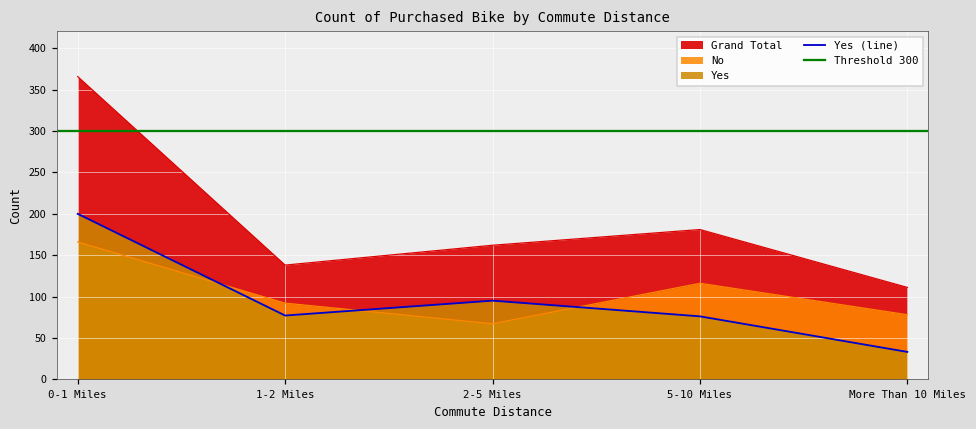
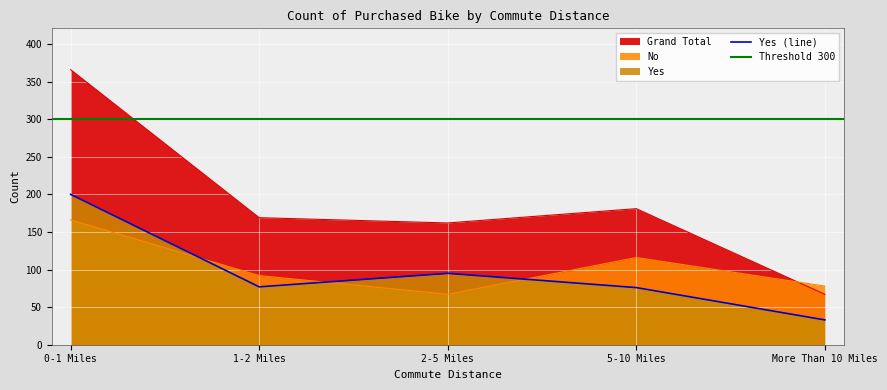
  {
    "Grand Total": {
      "0-1 Miles": 370,
-     "1-2 Miles": 140,
+     "1-2 Miles": 170,
      "2-5 Miles": 160,
      "5-10 Miles": 180,
-     "More Than 10 Miles": 110
+     "More Than 10 Miles": 70
    }
  }
